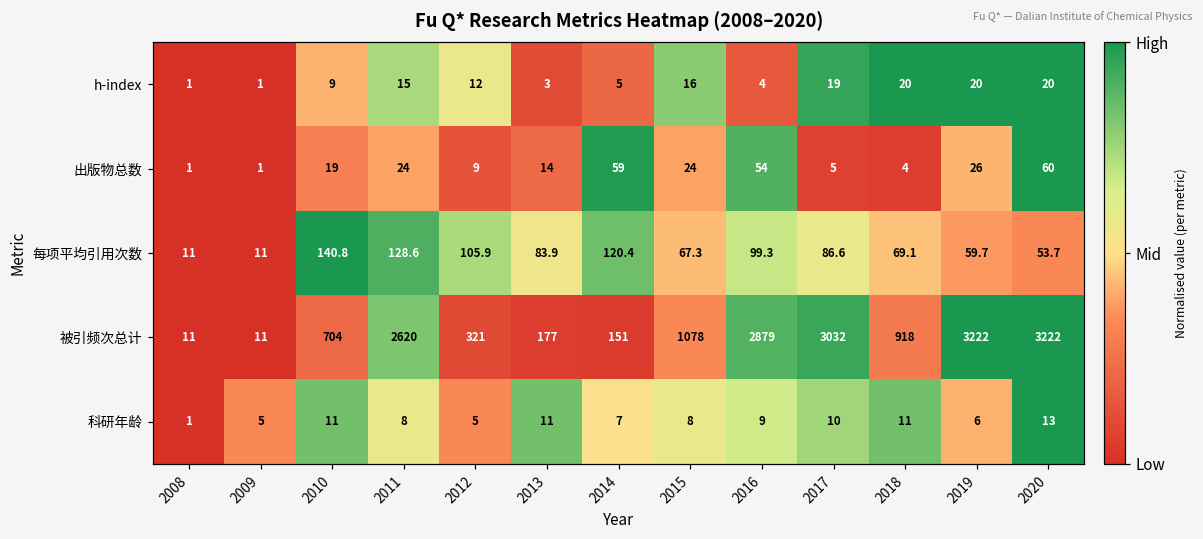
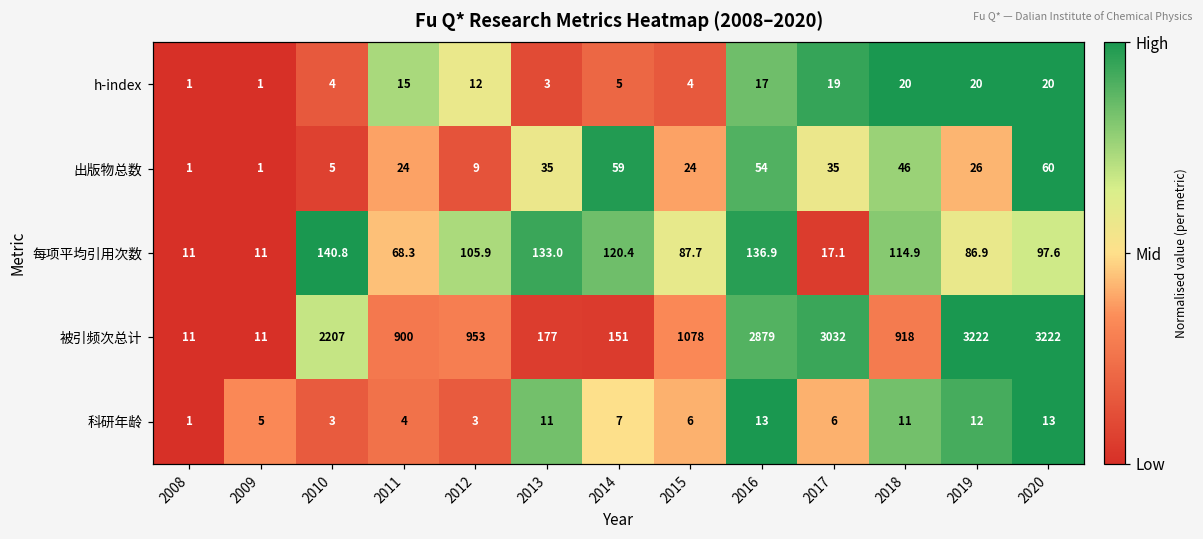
  {
    "h-index": {
      "2008": 1,
      "2009": 1,
-     "2010": 9,
+     "2010": 4,
      "2011": 15,
      "2012": 12,
      "2013": 3,
      "2014": 5,
-     "2015": 16,
-     "2016": 4,
+     "2015": 4,
+     "2016": 17,
      "2017": 19,
      "2018": 20,
      "2019": 20,
      "2020": 20
    },
    "出版物总数": {
      "2008": 1,
      "2009": 1,
-     "2010": 19,
+     "2010": 5,
      "2011": 24,
      "2012": 9,
-     "2013": 14,
+     "2013": 35,
      "2014": 59,
      "2015": 24,
      "2016": 54,
-     "2017": 5,
-     "2018": 4,
+     "2017": 35,
+     "2018": 46,
      "2019": 26,
      "2020": 60
    },
    "每项平均引用次数": {
      "2008": 11,
      "2009": 11,
      "2010": 140.8,
-     "2011": 128.6,
+     "2011": 68.3,
      "2012": 105.9,
-     "2013": 83.9,
+     "2013": 133.0,
      "2014": 120.4,
-     "2015": 67.3,
-     "2016": 99.3,
-     "2017": 86.6,
-     "2018": 69.1,
-     "2019": 59.7,
-     "2020": 53.7
+     "2015": 87.7,
+     "2016": 136.9,
+     "2017": 17.1,
+     "2018": 114.9,
+     "2019": 86.9,
+     "2020": 97.6
    },
    "被引频次总计": {
      "2008": 11,
      "2009": 11,
-     "2010": 704,
-     "2011": 2620,
-     "2012": 321,
+     "2010": 2207,
+     "2011": 900,
+     "2012": 953,
      "2013": 177,
      "2014": 151,
      "2015": 1078,
      "2016": 2879,
      "2017": 3032,
      "2018": 918,
      "2019": 3222,
      "2020": 3222
    },
    "科研年龄": {
      "2008": 1,
      "2009": 5,
-     "2010": 11,
-     "2011": 8,
-     "2012": 5,
+     "2010": 3,
+     "2011": 4,
+     "2012": 3,
      "2013": 11,
      "2014": 7,
-     "2015": 8,
-     "2016": 9,
-     "2017": 10,
+     "2015": 6,
+     "2016": 13,
+     "2017": 6,
      "2018": 11,
-     "2019": 6,
+     "2019": 12,
      "2020": 13
    }
  }
